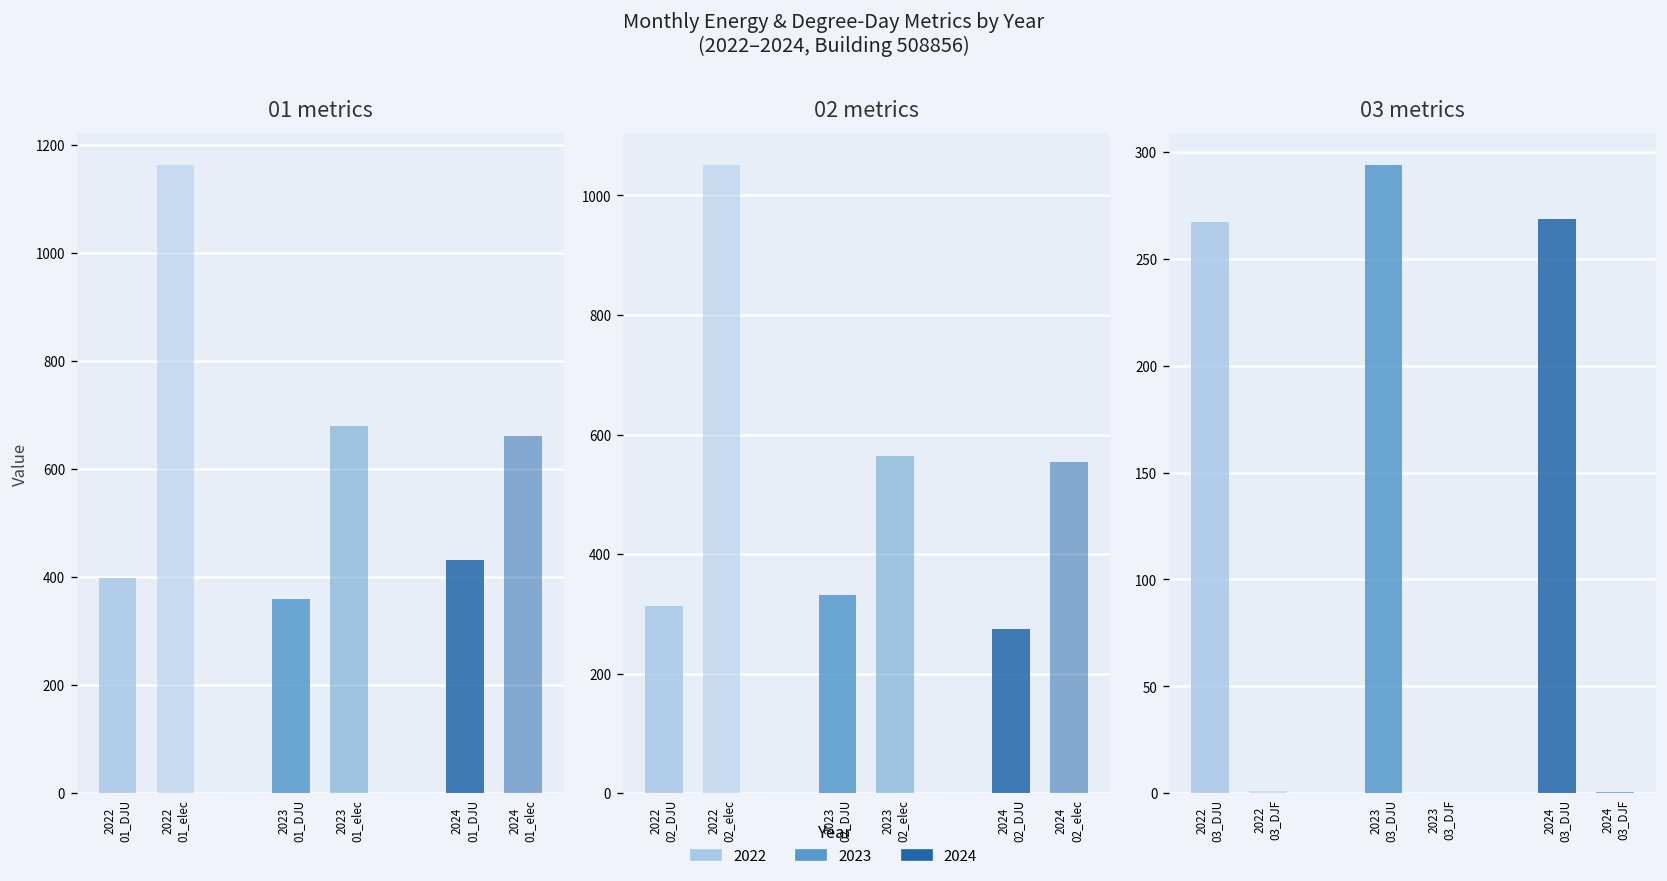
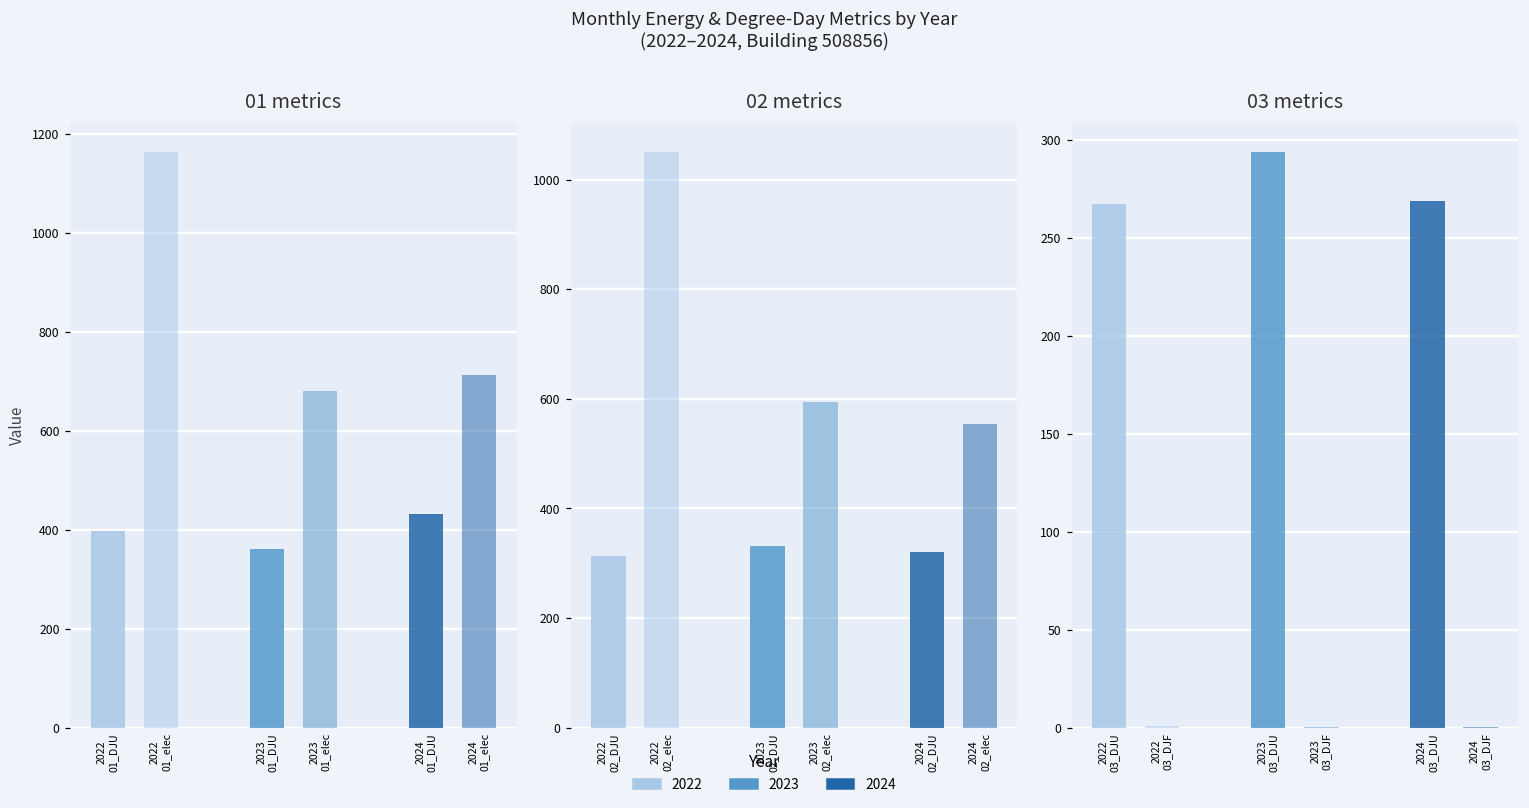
  {
    "01 metrics": {
      "2022 01_DJU": 400,
      "2022 01_elec": 1160,
      "2023 01_DJU": 360,
      "2023 01_elec": 680,
      "2024 01_DJU": 430,
-     "2024 01_elec": 660
+     "2024 01_elec": 710
    },
    "02 metrics": {
      "2022 02_DJU": 310,
      "2022 02_elec": 1050,
      "2023 02_DJU": 330,
-     "2023 02_elec": 560,
-     "2024 02_DJU": 270,
+     "2023 02_elec": 590,
+     "2024 02_DJU": 320,
      "2024 02_elec": 550
    },
    "03 metrics": {
      "2022 03_DJU": 267,
      "2023 03_DJU": 294,
      "2024 03_DJU": 269
    }
  }
